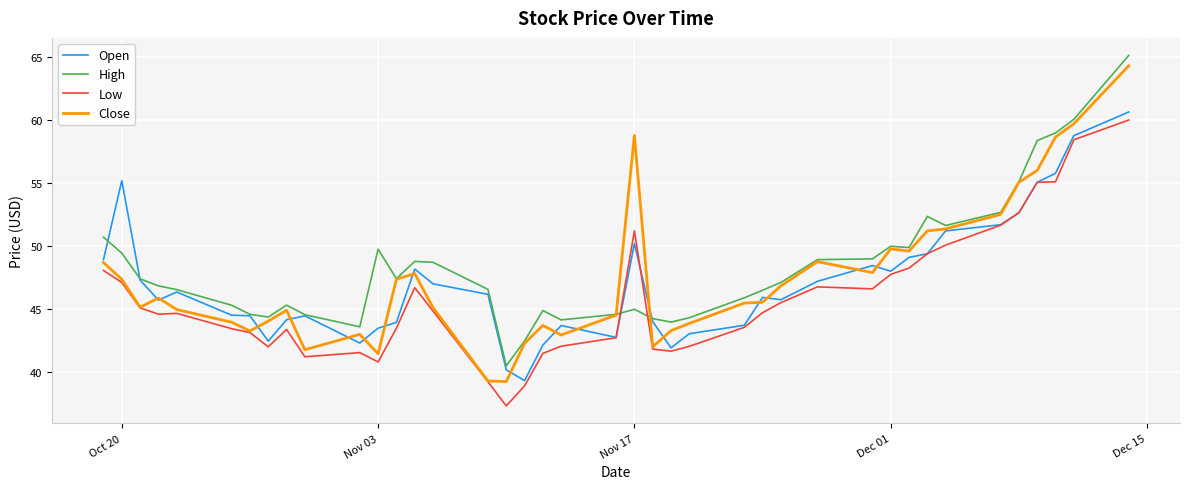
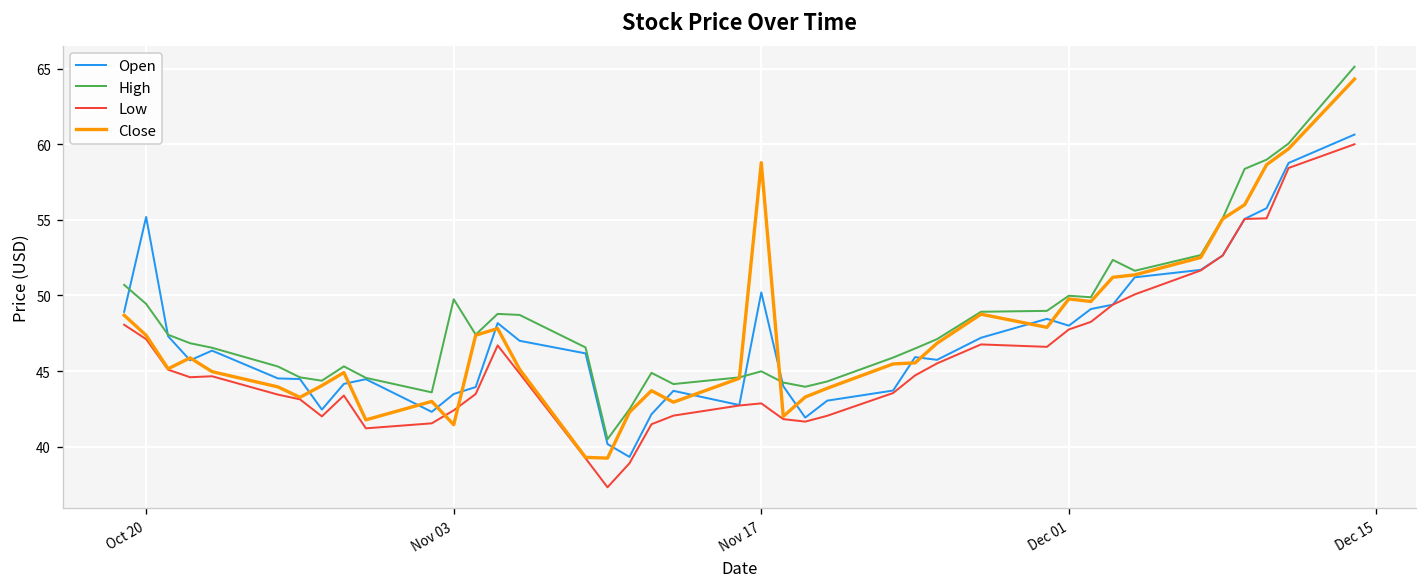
  {
    "Open": {
      "Oct 20": 55.2,
      "Nov 03": 43.5,
      "Nov 17": 50.2,
      "Dec 01": 48.0
    },
    "High": {
      "Oct 20": 49.4,
      "Nov 03": 49.8,
      "Nov 17": 45.0,
      "Dec 01": 50.0
    },
    "Low": {
      "Oct 20": 47.1,
-     "Nov 03": 40.8,
-     "Nov 17": 51.2,
+     "Nov 03": 42.4,
+     "Nov 17": 42.9,
      "Dec 01": 47.8
    },
    "Close": {
      "Oct 20": 47.4,
      "Nov 03": 41.5,
      "Nov 17": 58.8,
      "Dec 01": 49.8
    }
  }
